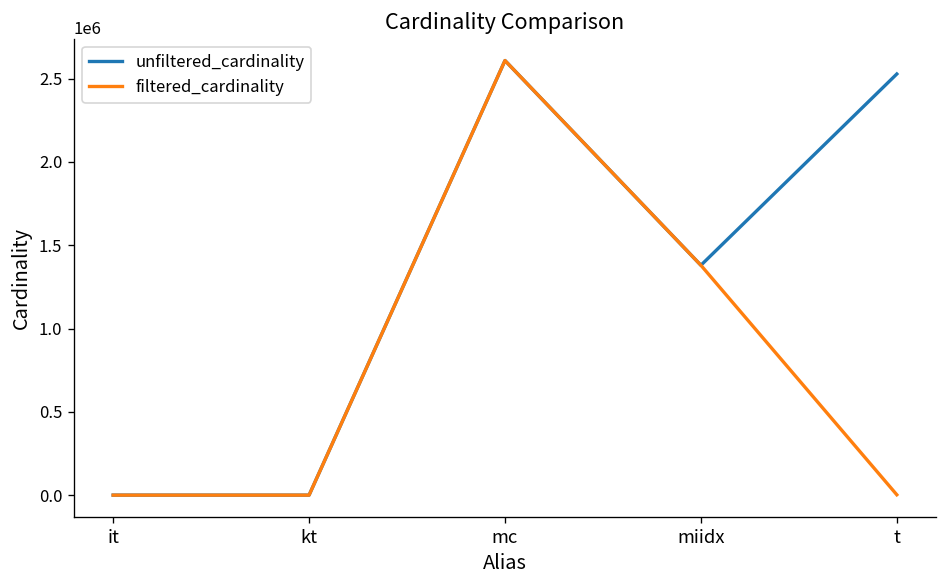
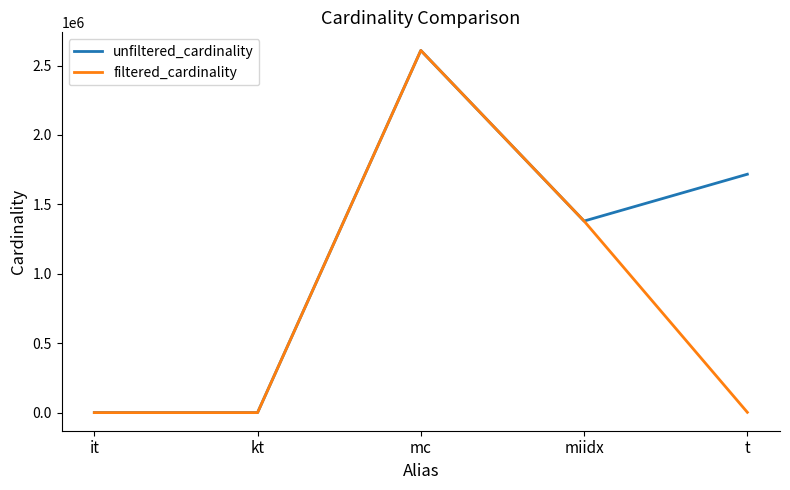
  {
    "unfiltered_cardinality": {
-     "t": 2530000
+     "t": 1720000
    },
    "filtered_cardinality": {
      "t": 0
    }
  }
